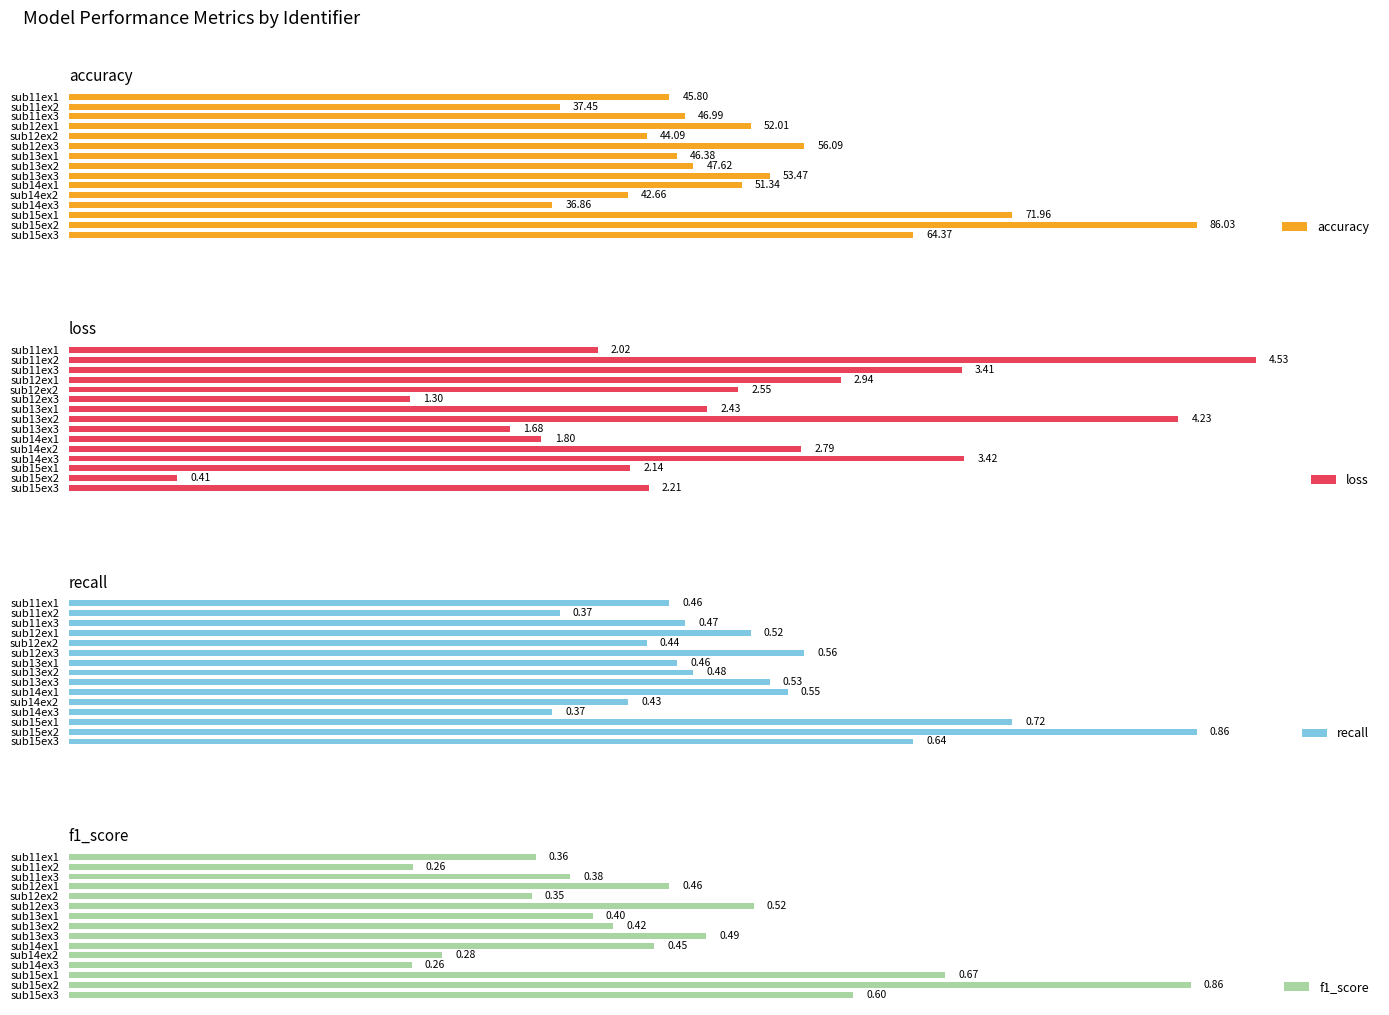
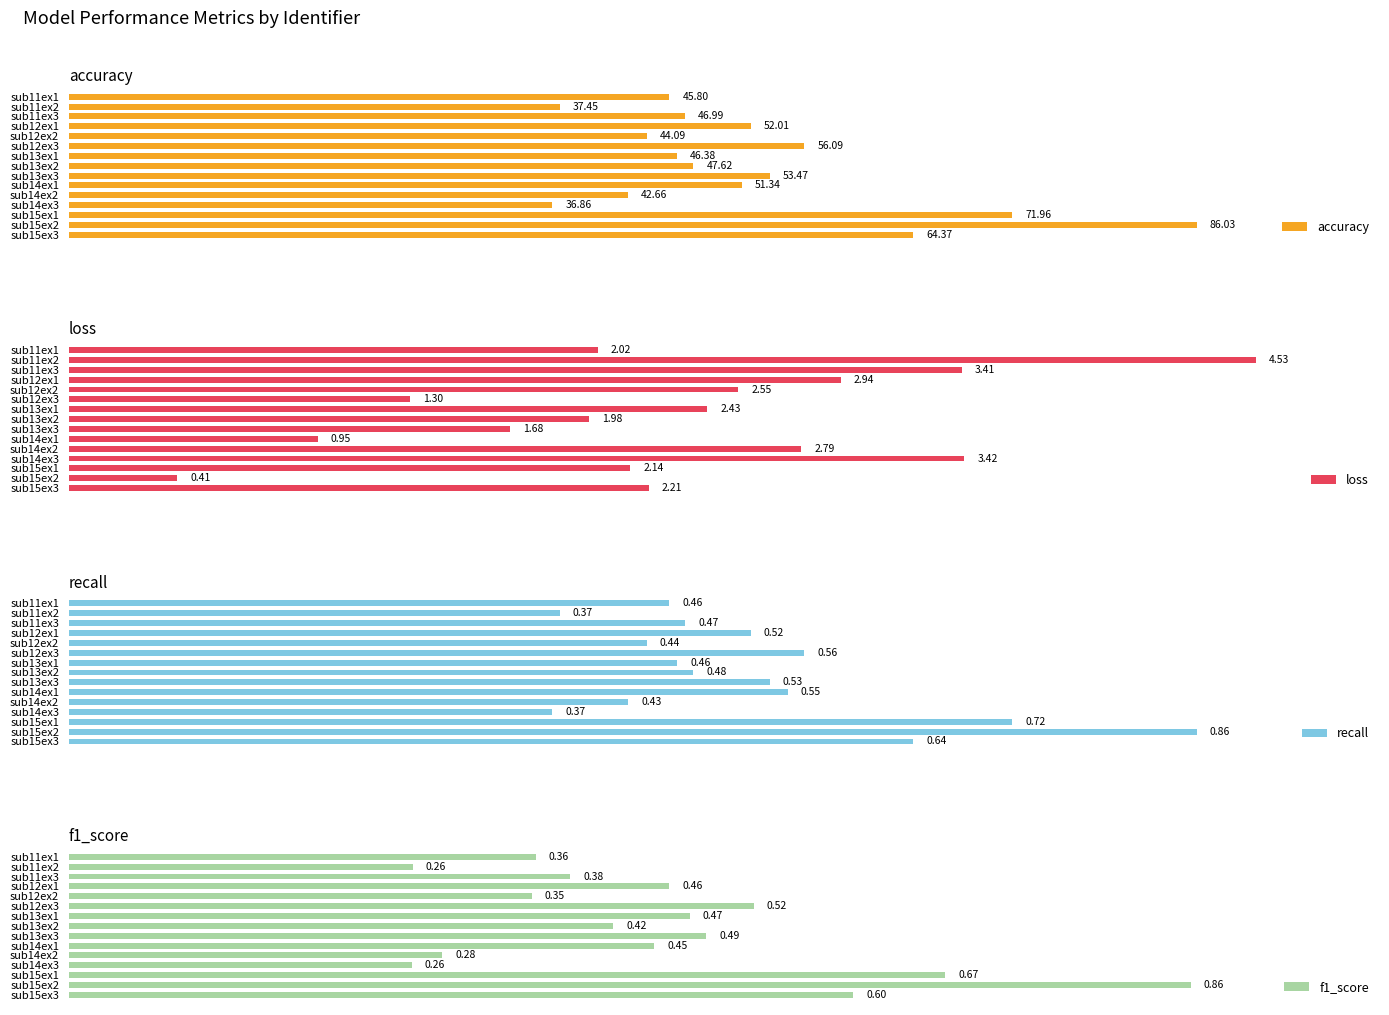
  {
    "accuracy": {
      "sub11ex1": 45.80,
      "sub11ex2": 37.45,
      "sub11ex3": 46.99,
      "sub12ex1": 52.01,
      "sub12ex2": 44.09,
      "sub12ex3": 56.09,
      "sub13ex1": 46.38,
      "sub13ex2": 47.62,
      "sub13ex3": 53.47,
      "sub14ex1": 51.34,
      "sub14ex2": 42.66,
      "sub14ex3": 36.86,
      "sub15ex1": 71.96,
      "sub15ex2": 86.03,
      "sub15ex3": 64.37
    },
    "loss": {
      "sub11ex1": 2.02,
      "sub11ex2": 4.53,
      "sub11ex3": 3.41,
      "sub12ex1": 2.94,
      "sub12ex2": 2.55,
      "sub12ex3": 1.30,
      "sub13ex1": 2.43,
-     "sub13ex2": 4.23,
+     "sub13ex2": 1.98,
      "sub13ex3": 1.68,
-     "sub14ex1": 1.80,
+     "sub14ex1": 0.95,
      "sub14ex2": 2.79,
      "sub14ex3": 3.42,
      "sub15ex1": 2.14,
      "sub15ex2": 0.41,
      "sub15ex3": 2.21
    },
    "recall": {
      "sub11ex1": 0.46,
      "sub11ex2": 0.37,
      "sub11ex3": 0.47,
      "sub12ex1": 0.52,
      "sub12ex2": 0.44,
      "sub12ex3": 0.56,
      "sub13ex1": 0.46,
      "sub13ex2": 0.48,
      "sub13ex3": 0.53,
      "sub14ex1": 0.55,
      "sub14ex2": 0.43,
      "sub14ex3": 0.37,
      "sub15ex1": 0.72,
      "sub15ex2": 0.86,
      "sub15ex3": 0.64
    },
    "f1_score": {
      "sub11ex1": 0.36,
      "sub11ex2": 0.26,
      "sub11ex3": 0.38,
      "sub12ex1": 0.46,
      "sub12ex2": 0.35,
      "sub12ex3": 0.52,
-     "sub13ex1": 0.40,
+     "sub13ex1": 0.47,
      "sub13ex2": 0.42,
      "sub13ex3": 0.49,
      "sub14ex1": 0.45,
      "sub14ex2": 0.28,
      "sub14ex3": 0.26,
      "sub15ex1": 0.67,
      "sub15ex2": 0.86,
      "sub15ex3": 0.60
    }
  }
